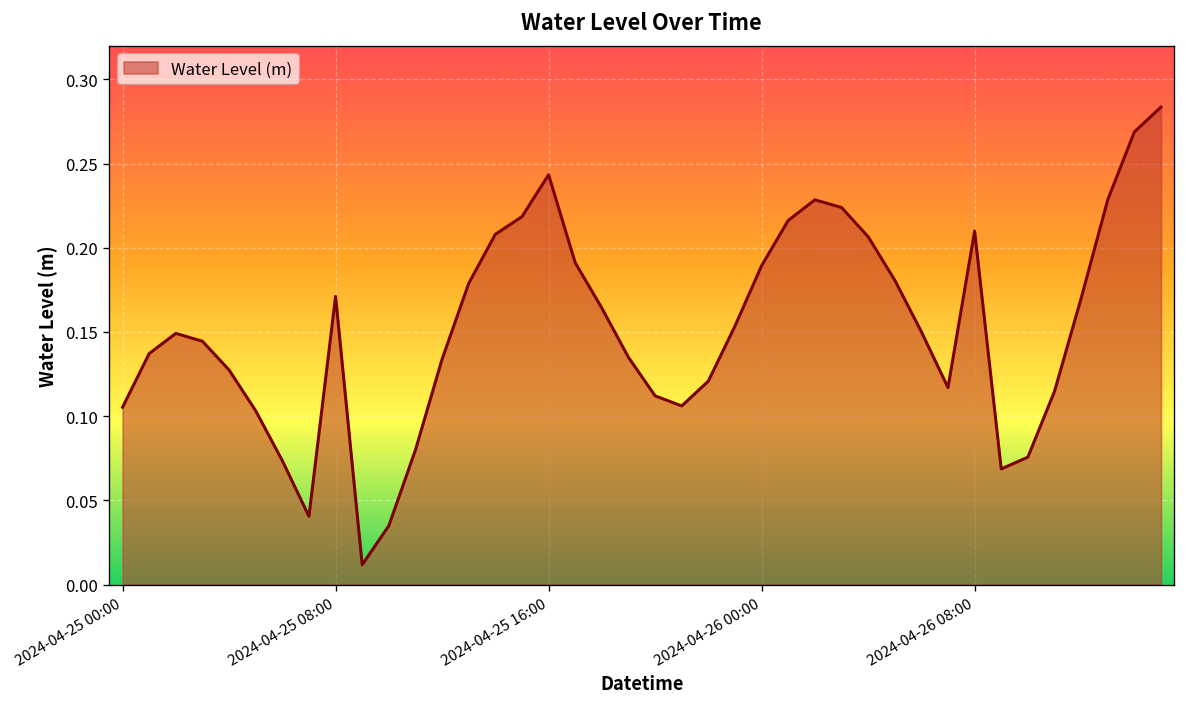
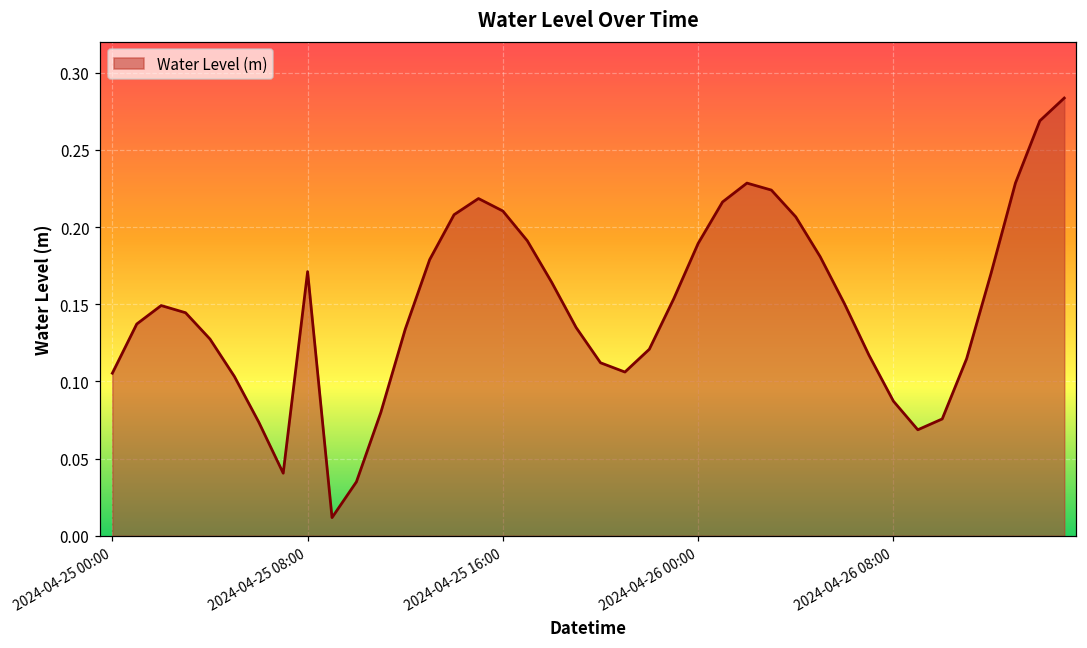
  {
    "2024-04-25 00:00": 0.105,
    "2024-04-25 08:00": 0.171,
-   "2024-04-25 16:00": 0.243,
+   "2024-04-25 16:00": 0.210,
    "2024-04-26 00:00": 0.189,
-   "2024-04-26 08:00": 0.210
+   "2024-04-26 08:00": 0.087
  }
